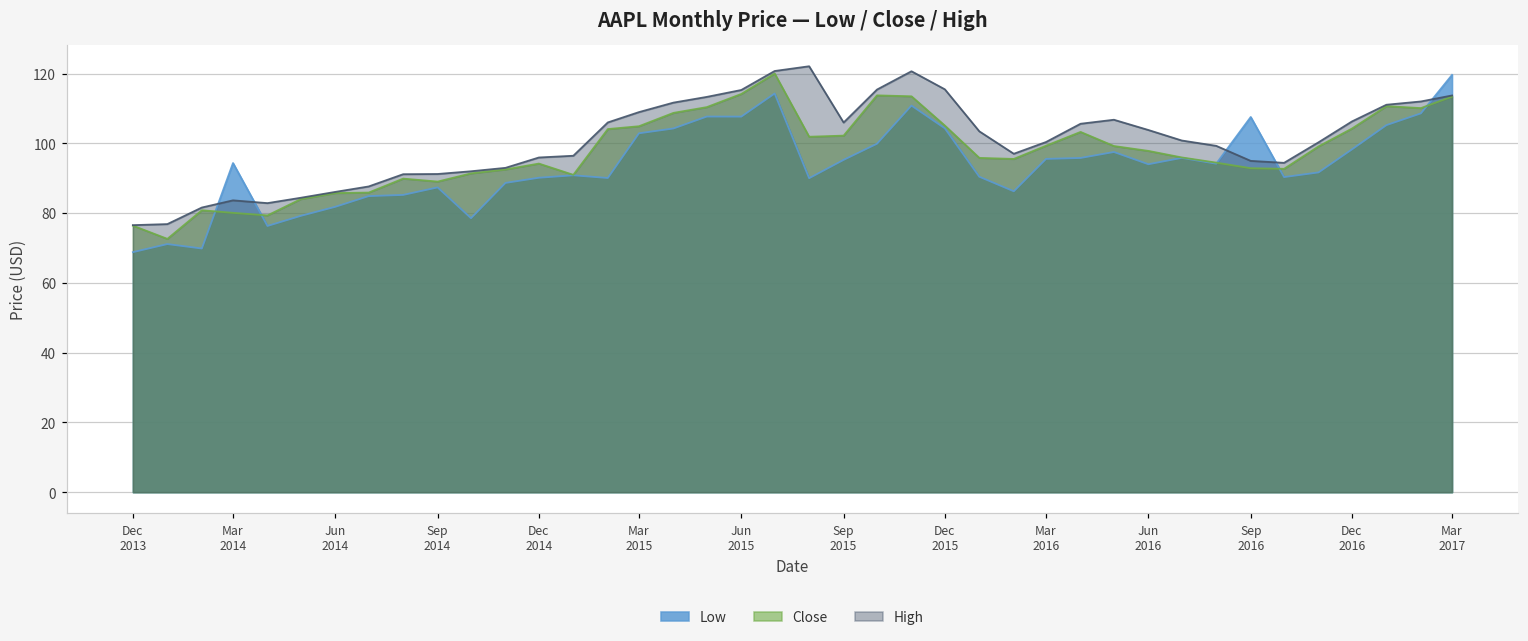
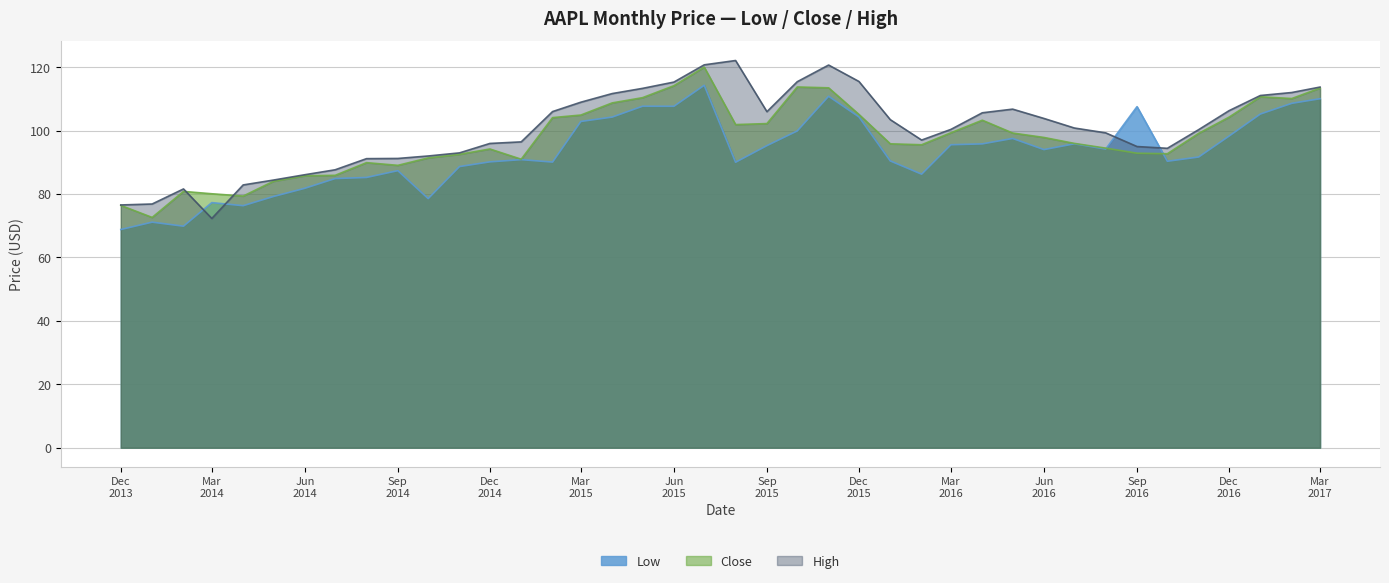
  {
    "Low": {
      "Dec 2013": 69,
-     "Mar 2014": 94,
+     "Mar 2014": 77,
      "Jun 2014": 82,
      "Sep 2014": 87,
      "Dec 2014": 90,
      "Mar 2015": 103,
      "Jun 2015": 108,
      "Sep 2015": 95,
      "Mar 2016": 96,
      "Jun 2016": 94,
      "Sep 2016": 108,
      "Dec 2016": 98,
-     "Mar 2017": 120
+     "Mar 2017": 110
    },
    "Close": {
      "Mar 2014": 80,
      "Sep 2014": 89,
      "Dec 2014": 94,
      "Mar 2015": 105,
      "Jun 2015": 114,
      "Sep 2015": 102,
      "Mar 2016": 99,
      "Jun 2016": 98,
      "Sep 2016": 93,
      "Dec 2016": 104
    },
    "High": {
-     "Mar 2014": 84,
+     "Mar 2014": 72,
      "Sep 2014": 91,
      "Dec 2014": 96,
      "Mar 2015": 109,
      "Jun 2015": 115,
      "Sep 2015": 106,
      "Dec 2015": 115,
      "Mar 2016": 100,
      "Jun 2016": 104,
      "Sep 2016": 95,
      "Dec 2016": 106
    }
  }
